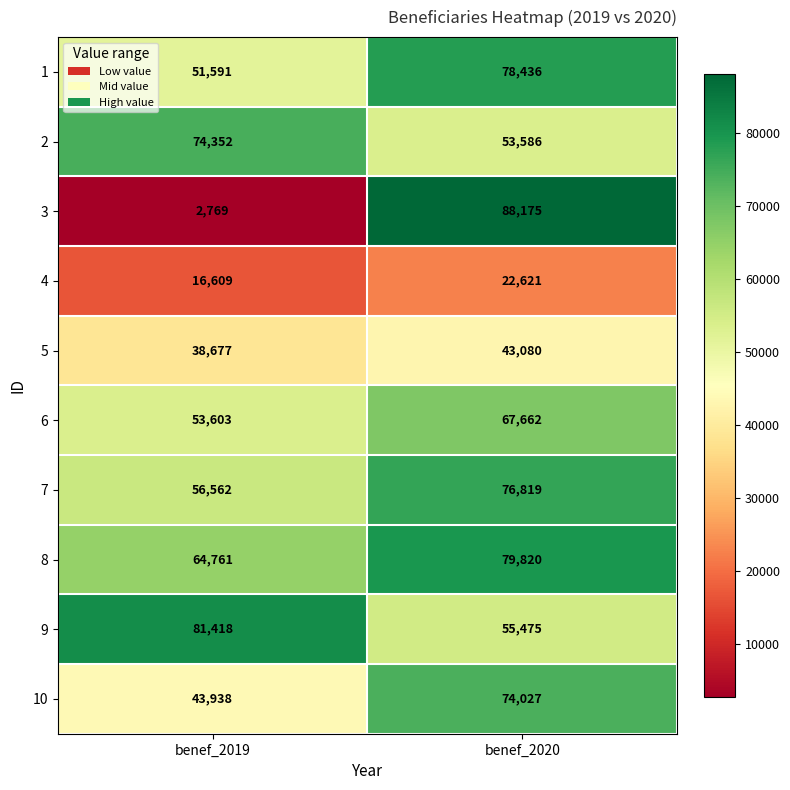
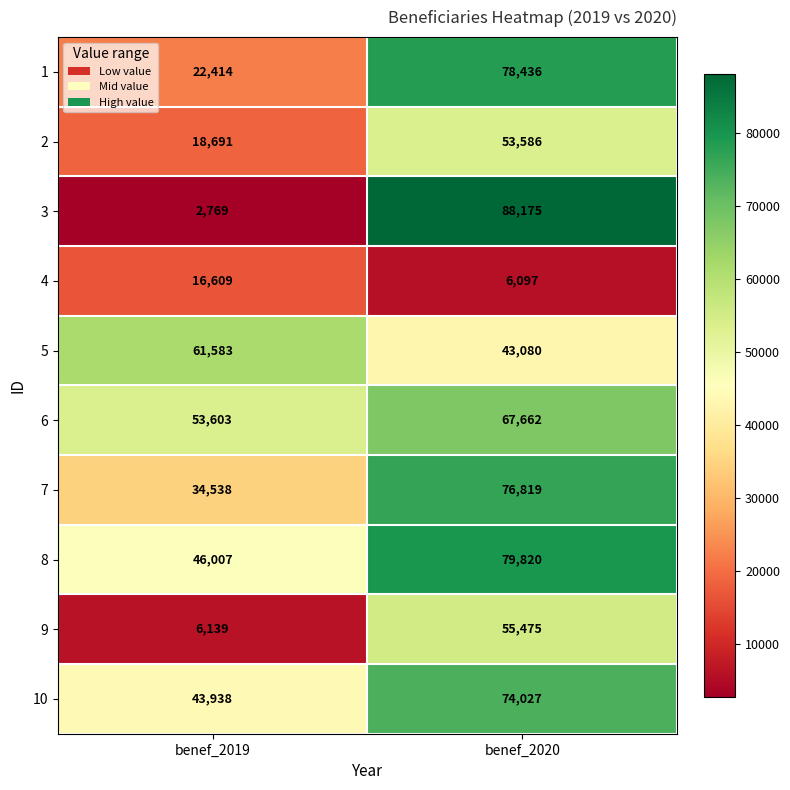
  {
    "1": {
-     "benef_2019": "51,591",
+     "benef_2019": "22,414",
      "benef_2020": "78,436"
    },
    "2": {
-     "benef_2019": "74,352",
+     "benef_2019": "18,691",
      "benef_2020": "53,586"
    },
    "3": {
      "benef_2019": "2,769",
      "benef_2020": "88,175"
    },
    "4": {
      "benef_2019": "16,609",
-     "benef_2020": "22,621"
+     "benef_2020": "6,097"
    },
    "5": {
-     "benef_2019": "38,677",
+     "benef_2019": "61,583",
      "benef_2020": "43,080"
    },
    "6": {
      "benef_2019": "53,603",
      "benef_2020": "67,662"
    },
    "7": {
-     "benef_2019": "56,562",
+     "benef_2019": "34,538",
      "benef_2020": "76,819"
    },
    "8": {
-     "benef_2019": "64,761",
+     "benef_2019": "46,007",
      "benef_2020": "79,820"
    },
    "9": {
-     "benef_2019": "81,418",
+     "benef_2019": "6,139",
      "benef_2020": "55,475"
    },
    "10": {
      "benef_2019": "43,938",
      "benef_2020": "74,027"
    }
  }
